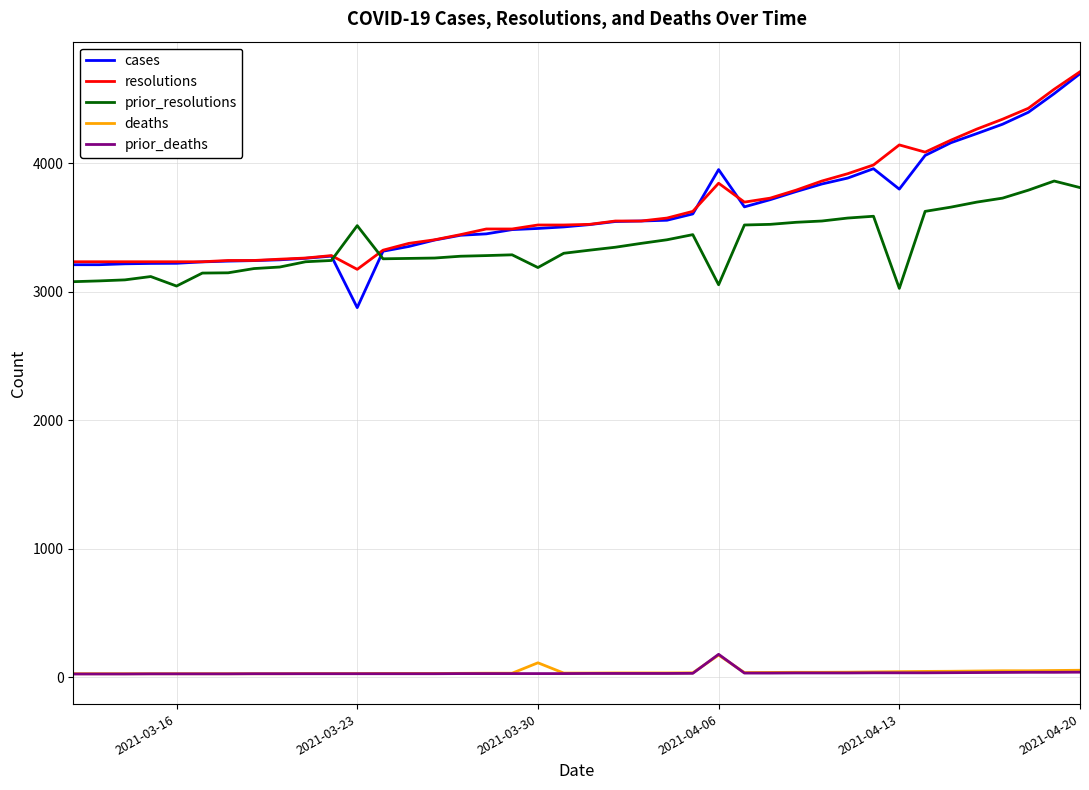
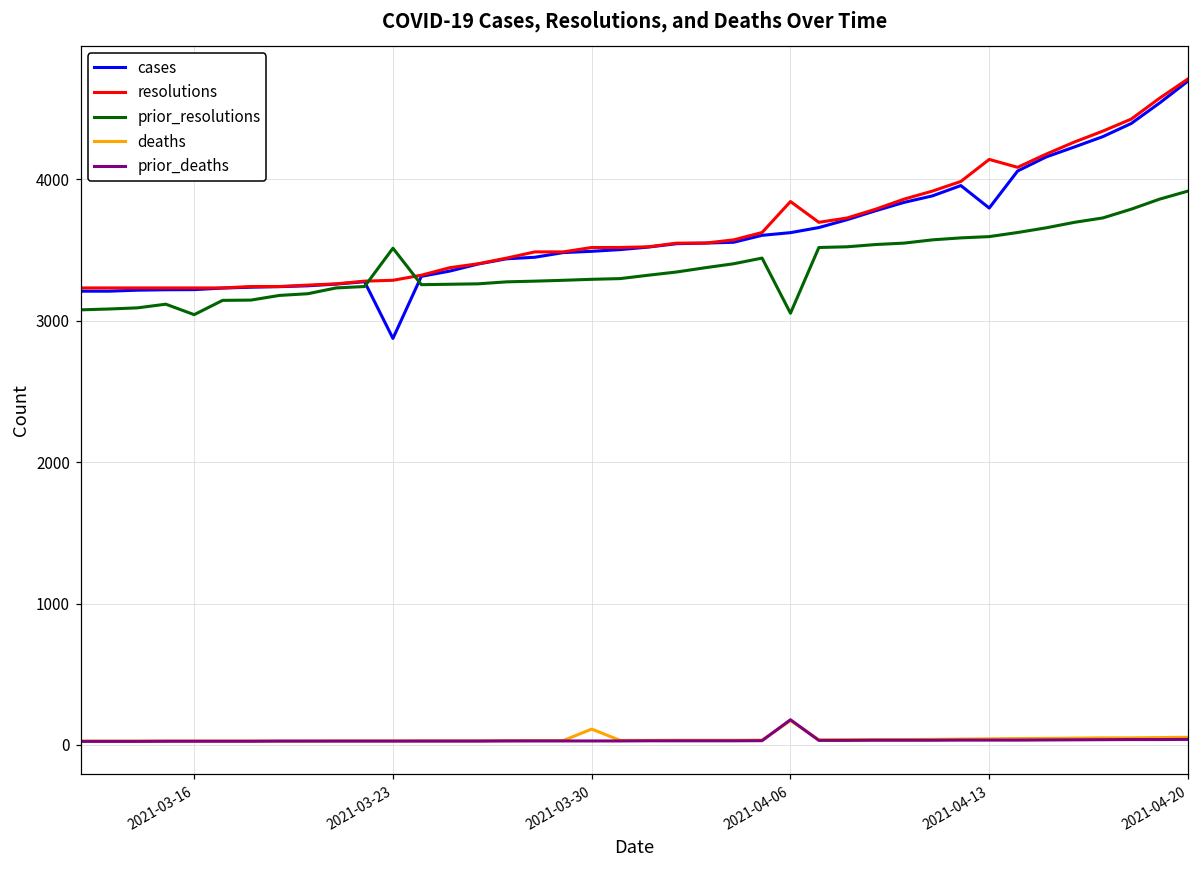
  {
    "cases": {
      "2021-03-23": 2880,
      "2021-03-30": 3490,
-     "2021-04-06": 3950,
+     "2021-04-06": 3620,
      "2021-04-13": 3800
    },
    "resolutions": {
-     "2021-03-23": 3170,
+     "2021-03-23": 3290,
      "2021-03-30": 3520,
      "2021-04-06": 3840,
      "2021-04-13": 4140
    },
    "prior_resolutions": {
      "2021-03-16": 3040,
      "2021-03-23": 3510,
-     "2021-03-30": 3190,
+     "2021-03-30": 3290,
      "2021-04-06": 3050,
-     "2021-04-13": 3030,
-     "2021-04-20": 3810
+     "2021-04-13": 3600,
+     "2021-04-20": 3920
    },
    "deaths": {
      "2021-03-30": 110
    },
    "prior_deaths": {
      "2021-03-30": 30
    }
  }
